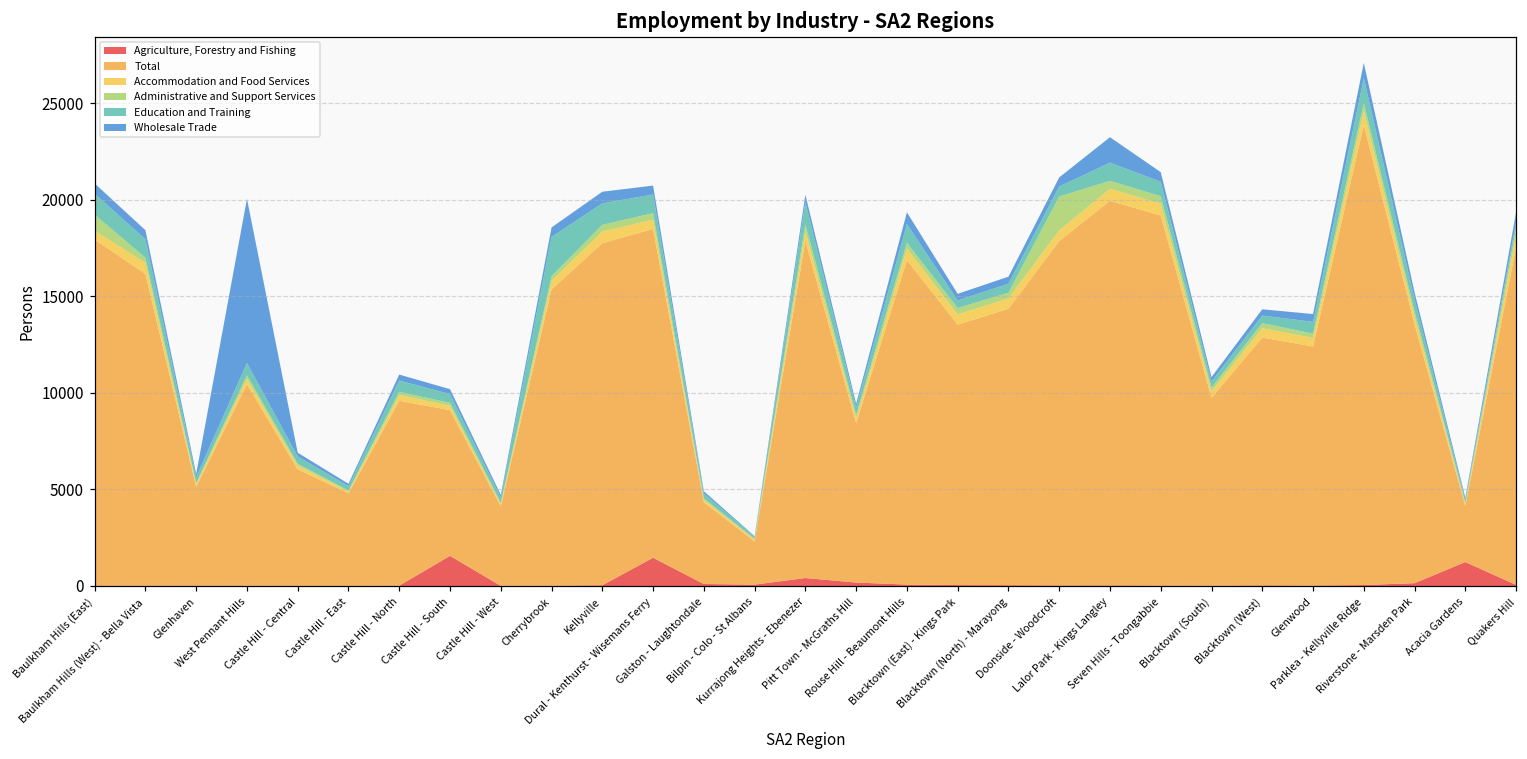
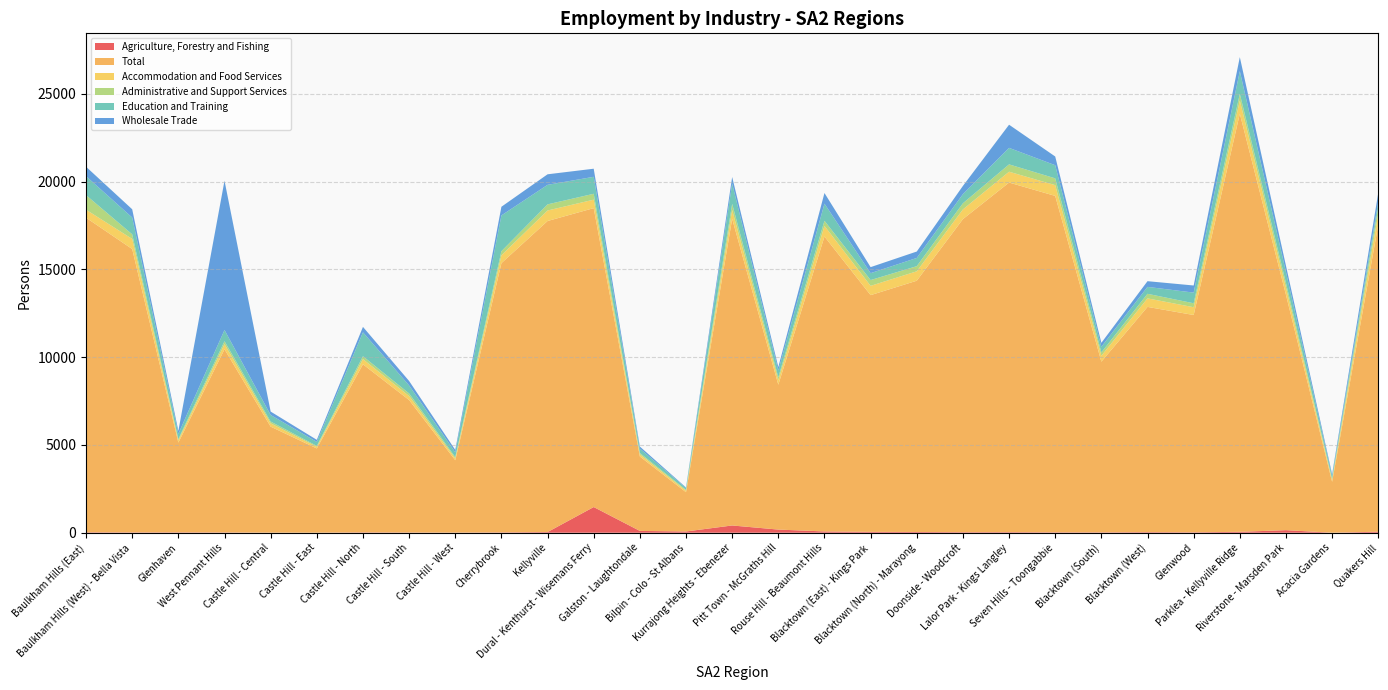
  {
    "Agriculture, Forestry and Fishing": {
-     "Castle Hill - South": 1600,
+     "Castle Hill - South": 0,
      "Dural - Kenthurst - Wisemans Ferry": 1500,
      "Kurrajong Heights - Ebenezer": 400,
      "Pitt Town - McGraths Hill": 200,
      "Riverstone - Marsden Park": 100,
-     "Acacia Gardens": 1200
+     "Acacia Gardens": 0
    },
    "Administrative and Support Services": {
      "Baulkham Hills (East)": 800,
      "Baulkham Hills (West) - Bella Vista": 300,
      "West Pennant Hills": 200,
      "Castle Hill - North": 200,
      "Cherrybrook": 200,
      "Kellyville": 300,
      "Dural - Kenthurst - Wisemans Ferry": 300,
      "Kurrajong Heights - Ebenezer": 300,
      "Pitt Town - McGraths Hill": 200,
      "Rouse Hill - Beaumont Hills": 300,
      "Blacktown (East) - Kings Park": 300,
      "Blacktown (North) - Marayong": 300,
-     "Doonside - Woodcroft": 1800,
+     "Doonside - Woodcroft": 300,
      "Lalor Park - Kings Langley": 400,
      "Seven Hills - Toongabbie": 400,
      "Blacktown (South)": 200,
      "Blacktown (West)": 300,
      "Glenwood": 200,
      "Parklea - Kellyville Ridge": 400,
      "Riverstone - Marsden Park": 300,
      "Quakers Hill": 400
    },
    "Education and Training": {
      "Baulkham Hills (East)": 1100,
      "Baulkham Hills (West) - Bella Vista": 1000,
      "Glenhaven": 300,
      "West Pennant Hills": 600,
      "Castle Hill - Central": 400,
-     "Castle Hill - North": 600,
+     "Castle Hill - North": 1400,
      "Castle Hill - South": 500,
      "Cherrybrook": 2000,
      "Kellyville": 1100,
      "Dural - Kenthurst - Wisemans Ferry": 1000,
      "Kurrajong Heights - Ebenezer": 1200,
      "Pitt Town - McGraths Hill": 400,
      "Rouse Hill - Beaumont Hills": 1000,
      "Blacktown (East) - Kings Park": 400,
      "Blacktown (North) - Marayong": 500,
      "Doonside - Woodcroft": 500,
      "Lalor Park - Kings Langley": 900,
      "Seven Hills - Toongabbie": 700,
      "Blacktown (South)": 300,
      "Blacktown (West)": 400,
      "Glenwood": 600,
      "Parklea - Kellyville Ridge": 1300,
      "Riverstone - Marsden Park": 600,
      "Quakers Hill": 300
    },
    "Wholesale Trade": {
      "Baulkham Hills (East)": 500,
      "Baulkham Hills (West) - Bella Vista": 500,
      "Glenhaven": 200,
      "West Pennant Hills": 8500,
      "Castle Hill - Central": 200,
      "Castle Hill - North": 300,
      "Castle Hill - South": 300,
      "Cherrybrook": 500,
      "Kellyville": 600,
      "Dural - Kenthurst - Wisemans Ferry": 500,
      "Kurrajong Heights - Ebenezer": 400,
      "Pitt Town - McGraths Hill": 200,
      "Rouse Hill - Beaumont Hills": 600,
      "Blacktown (East) - Kings Park": 300,
      "Blacktown (North) - Marayong": 400,
      "Doonside - Woodcroft": 500,
      "Lalor Park - Kings Langley": 1300,
      "Seven Hills - Toongabbie": 500,
      "Blacktown (South)": 200,
      "Blacktown (West)": 300,
      "Glenwood": 400,
      "Parklea - Kellyville Ridge": 800,
      "Riverstone - Marsden Park": 400,
      "Quakers Hill": 500
    }
  }
